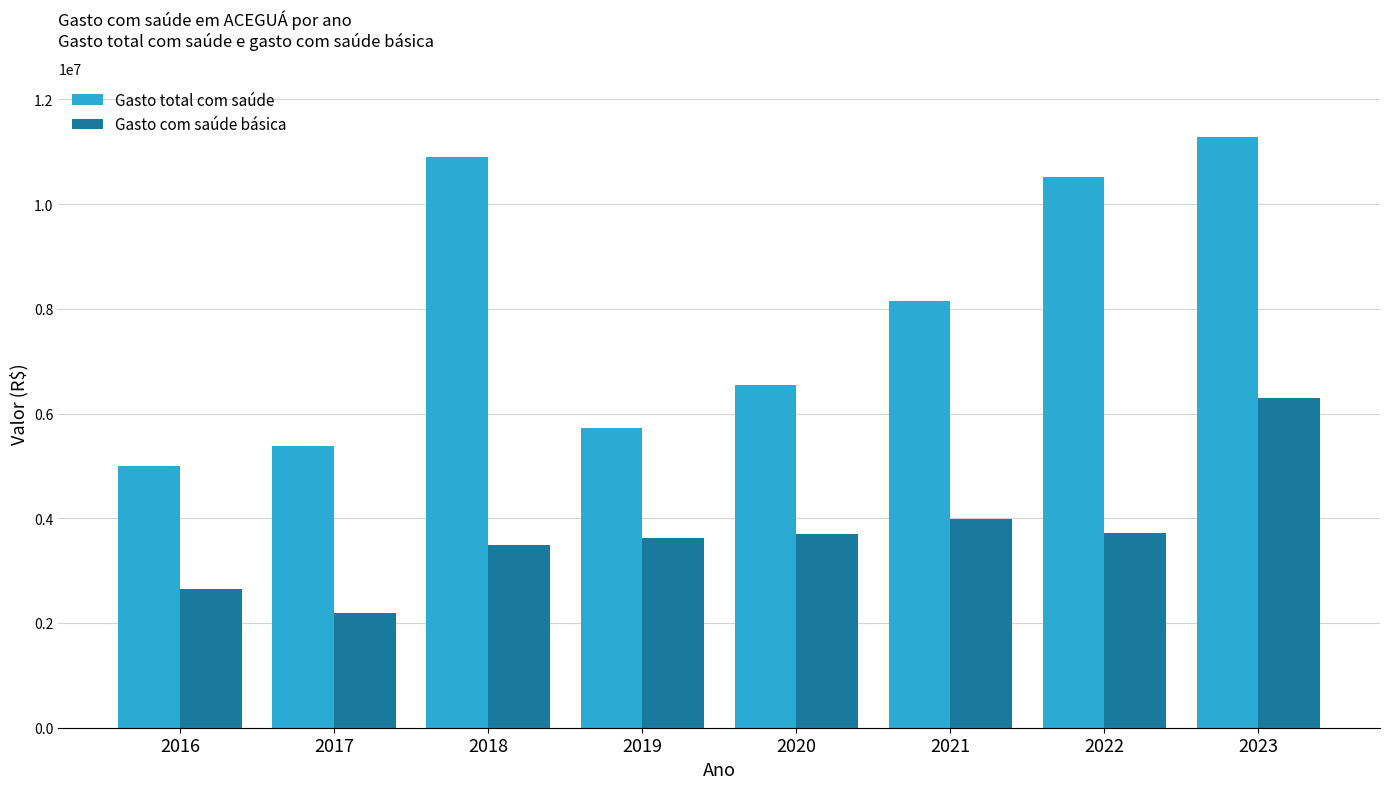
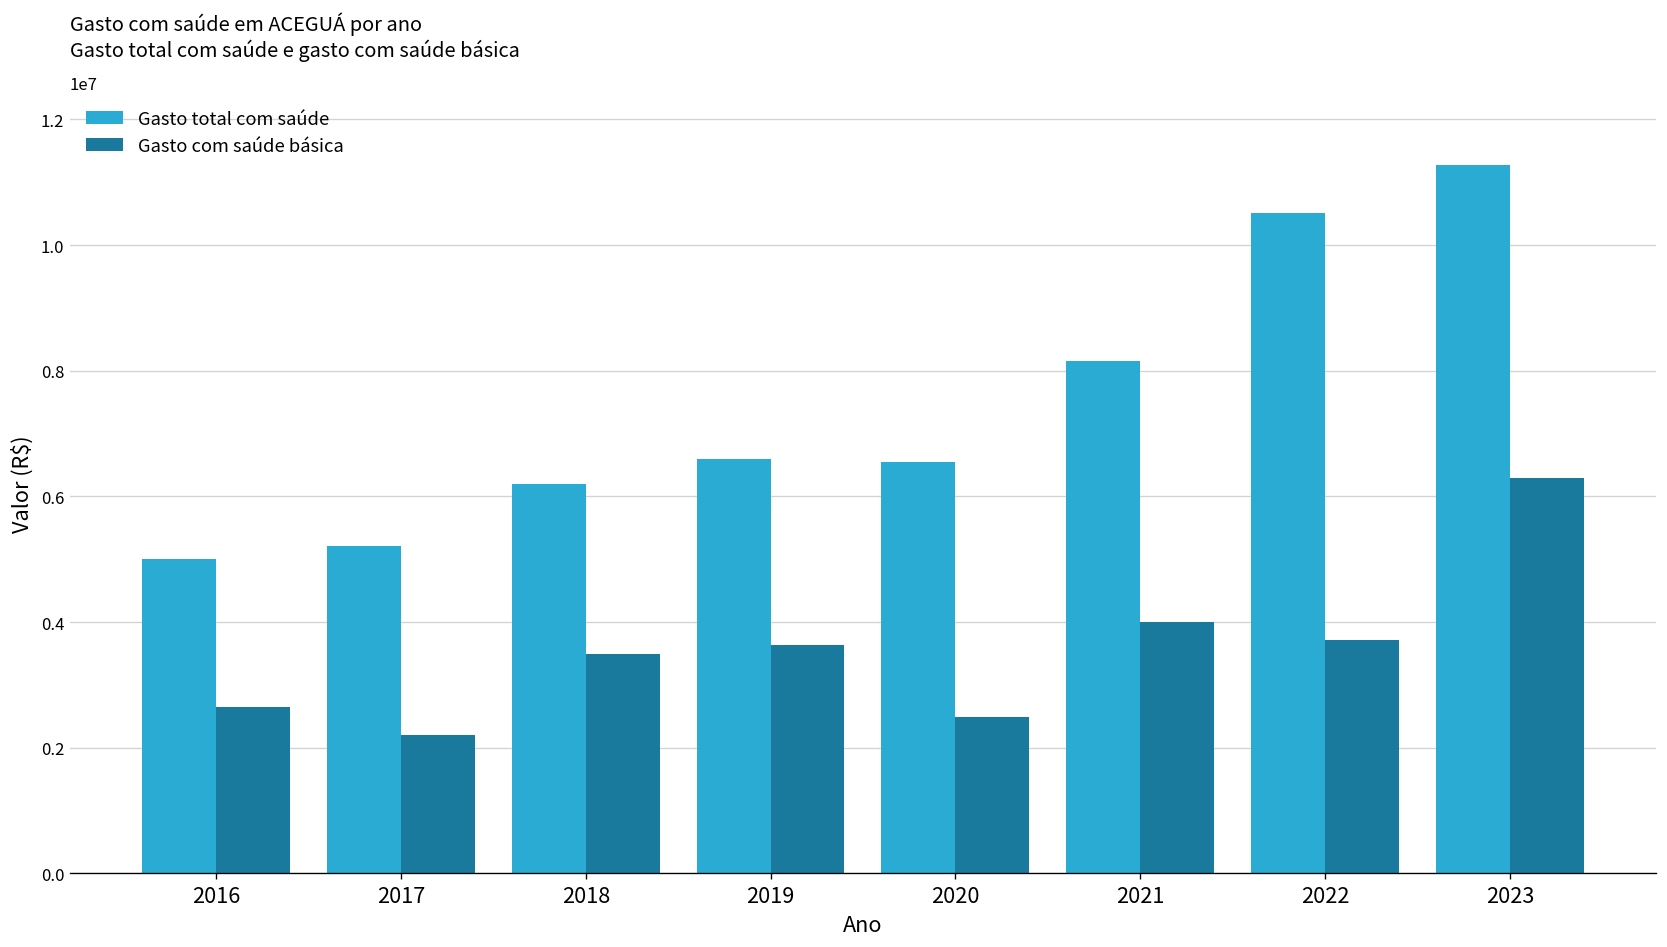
  {
    "Gasto total com saúde": {
      "2016": 5000000,
-     "2017": 5400000,
-     "2018": 10900000,
-     "2019": 5700000,
+     "2017": 5200000,
+     "2018": 6200000,
+     "2019": 6600000,
      "2020": 6500000,
      "2021": 8200000,
      "2022": 10500000,
      "2023": 11300000
    },
    "Gasto com saúde básica": {
      "2016": 2700000,
      "2017": 2200000,
      "2018": 3500000,
      "2019": 3600000,
-     "2020": 3700000,
+     "2020": 2500000,
      "2021": 4000000,
      "2022": 3700000,
      "2023": 6300000
    }
  }
